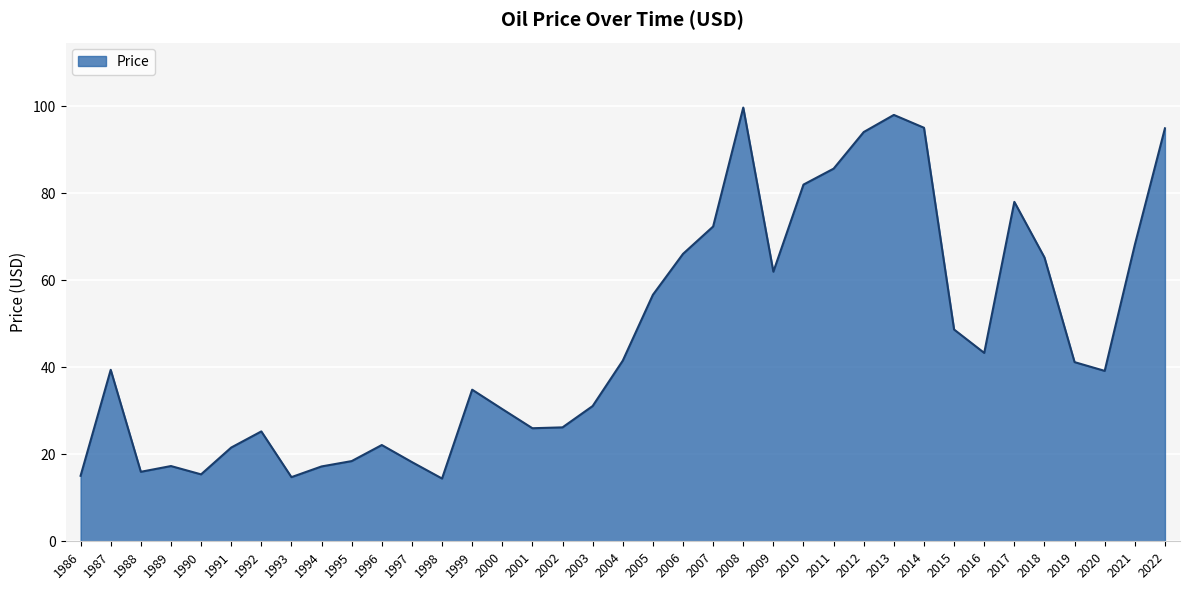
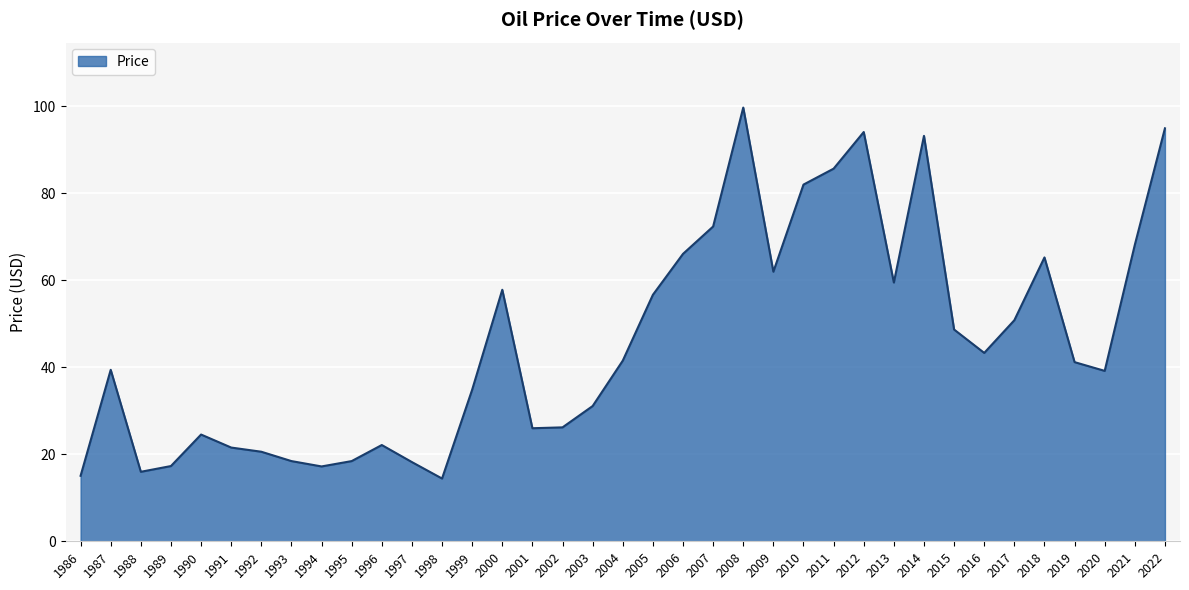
  {
    "1986": 15,
    "1987": 39,
    "1988": 16,
    "1989": 17,
-   "1990": 15,
+   "1990": 25,
    "1991": 22,
-   "1992": 25,
-   "1993": 15,
+   "1992": 21,
+   "1993": 18,
    "1994": 17,
    "1995": 18,
    "1996": 22,
    "1997": 18,
    "1998": 14,
    "1999": 35,
-   "2000": 30,
+   "2000": 58,
    "2001": 26,
    "2002": 26,
    "2003": 31,
    "2004": 42,
    "2005": 57,
    "2006": 66,
    "2007": 72,
    "2008": 100,
    "2009": 62,
    "2010": 82,
    "2011": 86,
    "2012": 94,
-   "2013": 98,
-   "2014": 95,
+   "2013": 59,
+   "2014": 93,
    "2015": 49,
    "2016": 43,
-   "2017": 78,
+   "2017": 51,
    "2018": 65,
    "2019": 41,
    "2020": 39,
    "2021": 68,
    "2022": 95
  }
